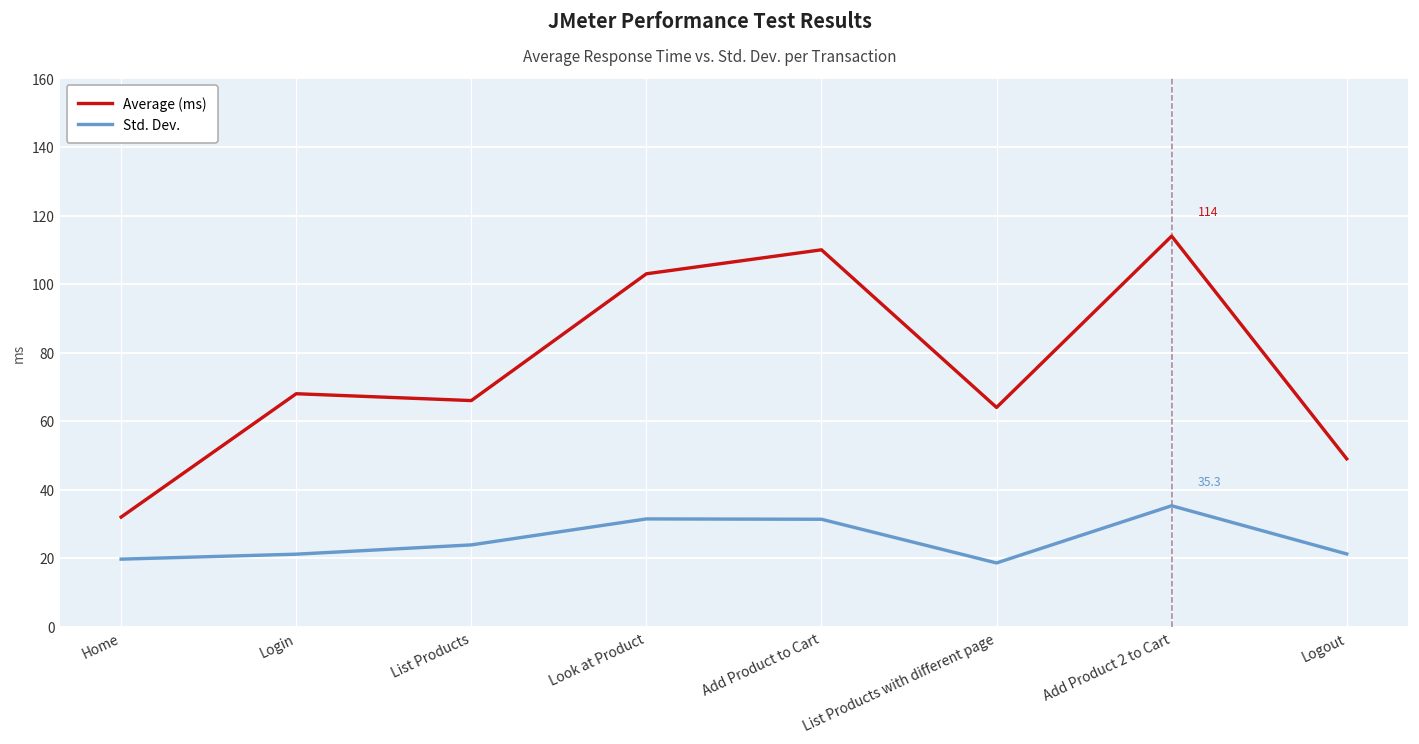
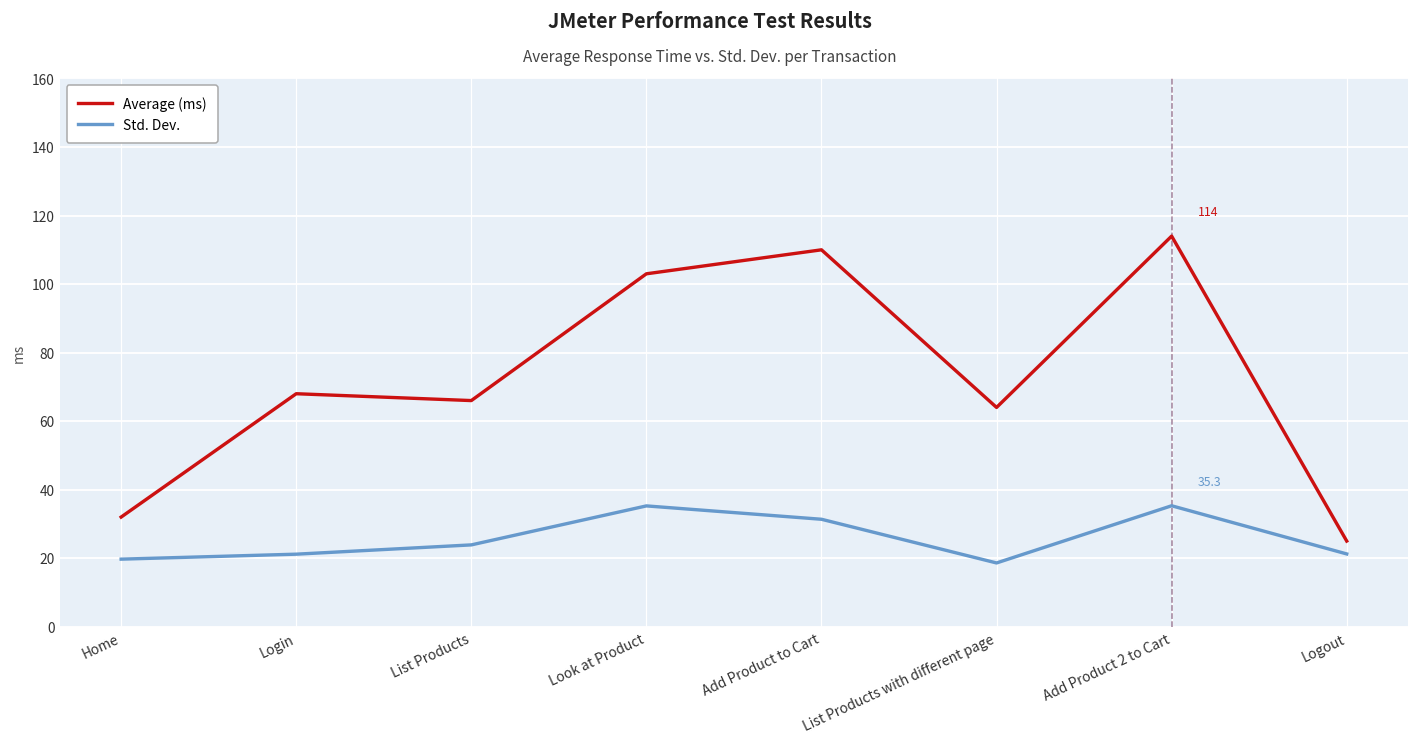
  {
    "Average (ms)": {
      "Home": 32,
      "Login": 68,
      "List Products": 66,
      "Look at Product": 103,
      "Add Product to Cart": 110,
      "List Products with different page": 64,
-     "Logout": 49
+     "Logout": 25
    },
    "Std. Dev.": {
      "Home": 20,
      "Login": 21,
      "List Products": 24,
-     "Look at Product": 31,
+     "Look at Product": 35,
      "Add Product to Cart": 31,
      "List Products with different page": 19,
      "Add Product 2 to Cart": 35,
      "Logout": 21
    }
  }
